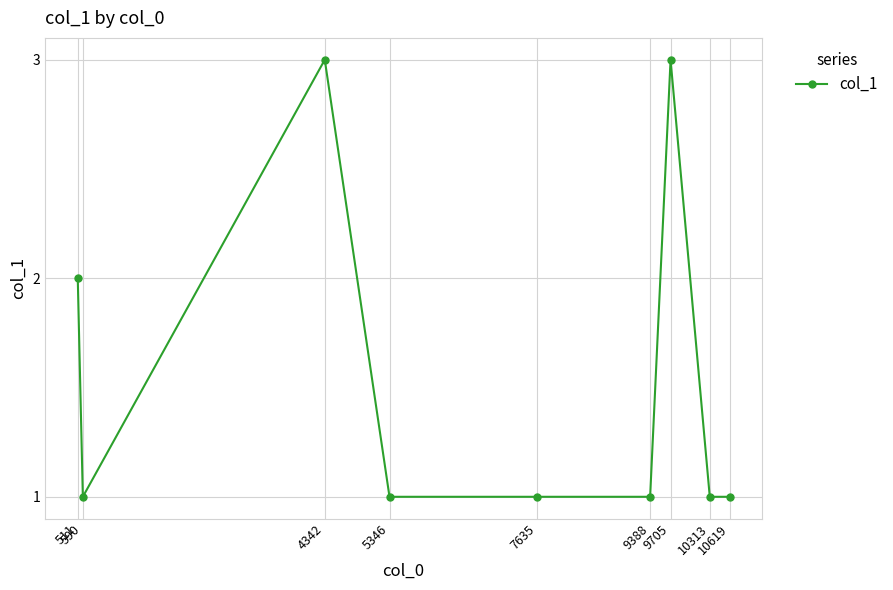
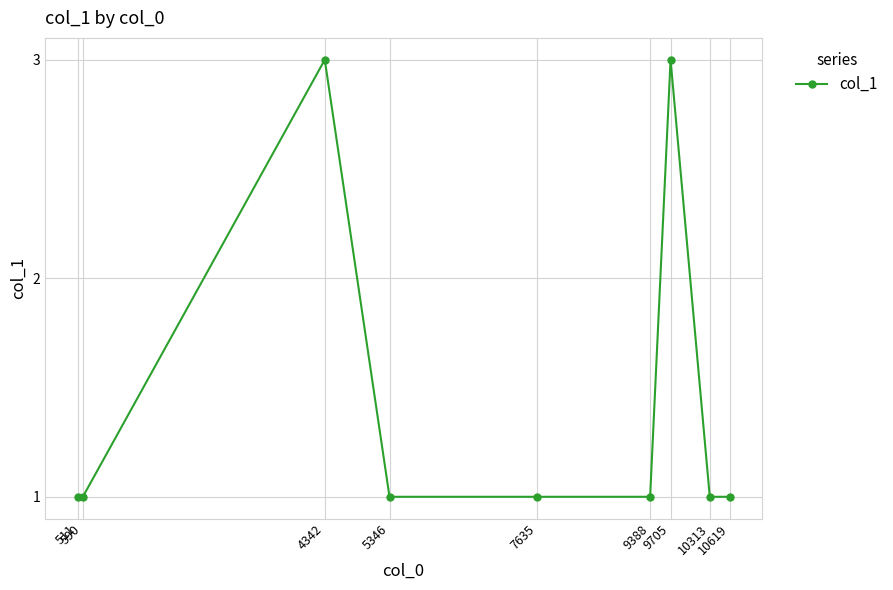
  {
-   "511": 2,
+   "511": 1,
    "590": 1,
    "4342": 3,
    "5346": 1,
    "7635": 1,
    "9388": 1,
    "9705": 3,
    "10313": 1,
    "10619": 1
  }
